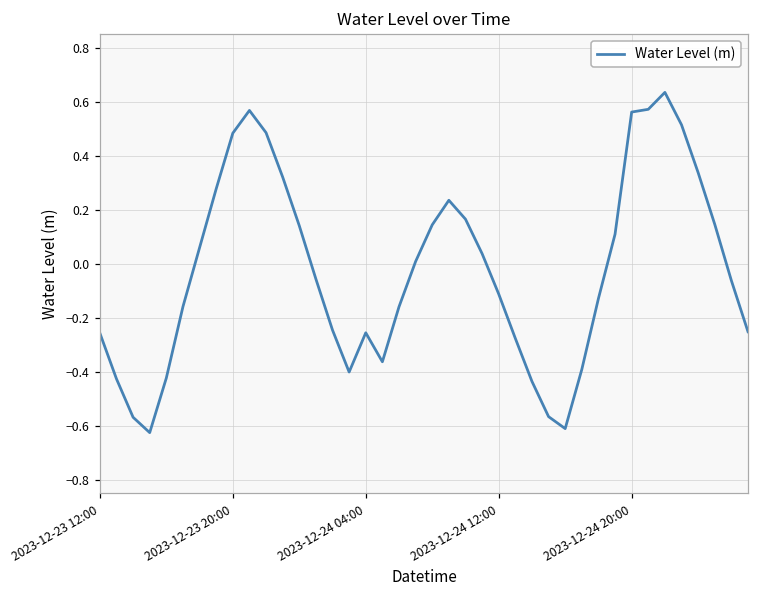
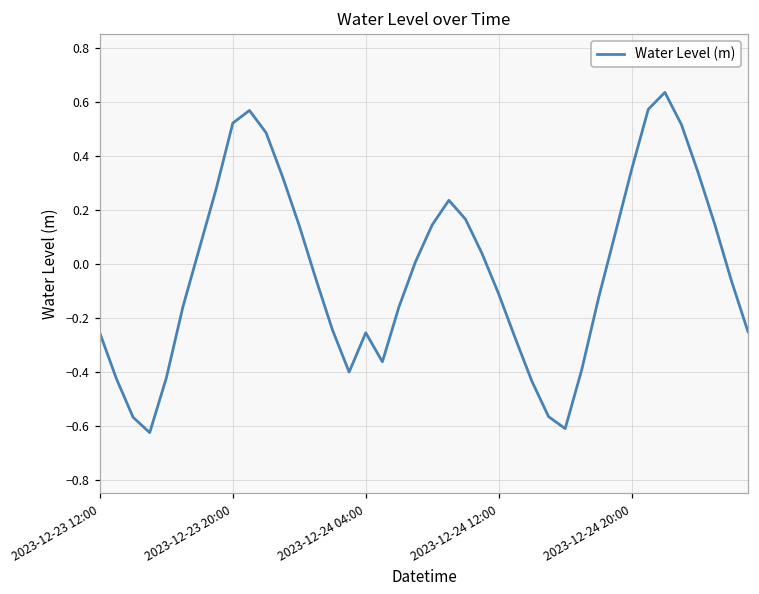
  {
    "2023-12-23 12:00": -0.26,
-   "2023-12-23 20:00": 0.48,
+   "2023-12-23 20:00": 0.52,
    "2023-12-24 04:00": -0.26,
    "2023-12-24 12:00": -0.11,
-   "2023-12-24 20:00": 0.56
+   "2023-12-24 20:00": 0.35
  }
